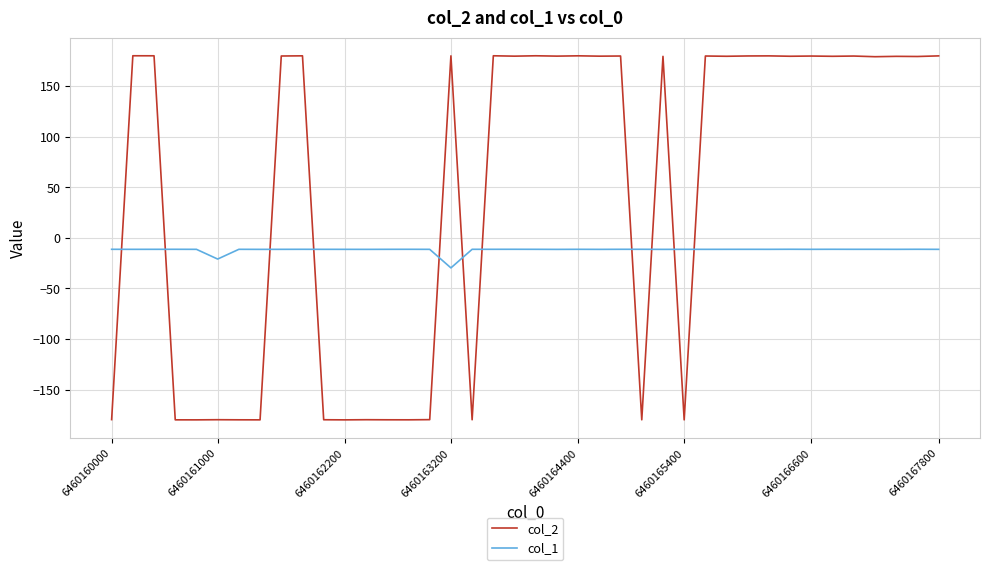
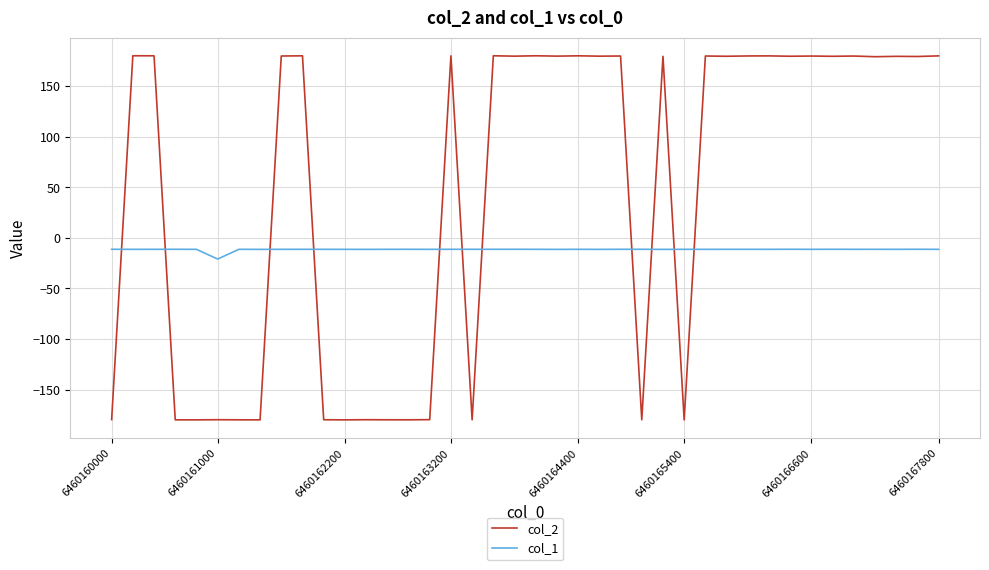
  {
    "col_2": {
      "6460160000": -180,
      "6460161000": -180,
      "6460162200": -180,
      "6460163200": 180,
      "6460164400": 180,
      "6460165400": -180,
      "6460166600": 180,
      "6460167800": 180
    },
    "col_1": {
      "6460160000": -11,
      "6460161000": -21,
      "6460162200": -11,
-     "6460163200": -30,
+     "6460163200": -11,
      "6460164400": -11,
      "6460165400": -11,
      "6460166600": -11,
      "6460167800": -11
    }
  }
